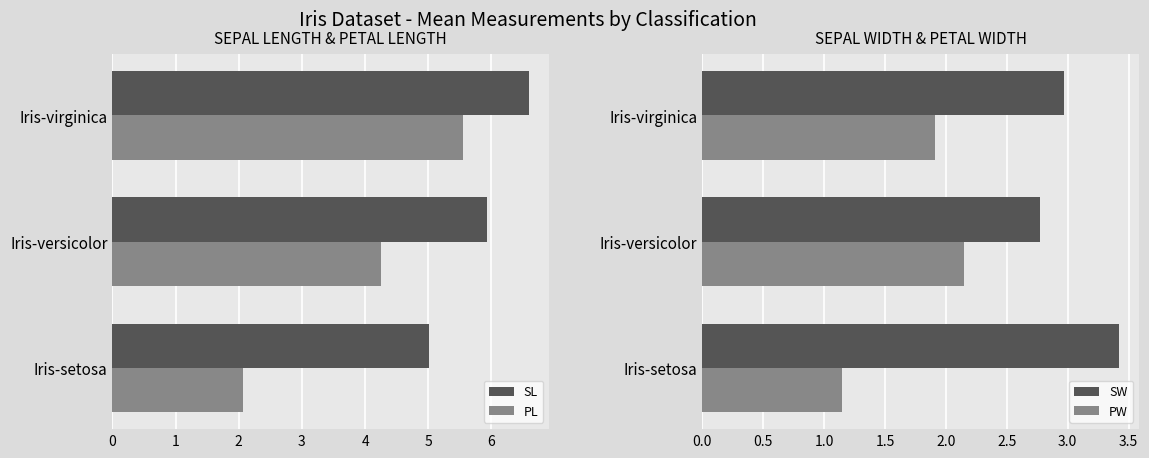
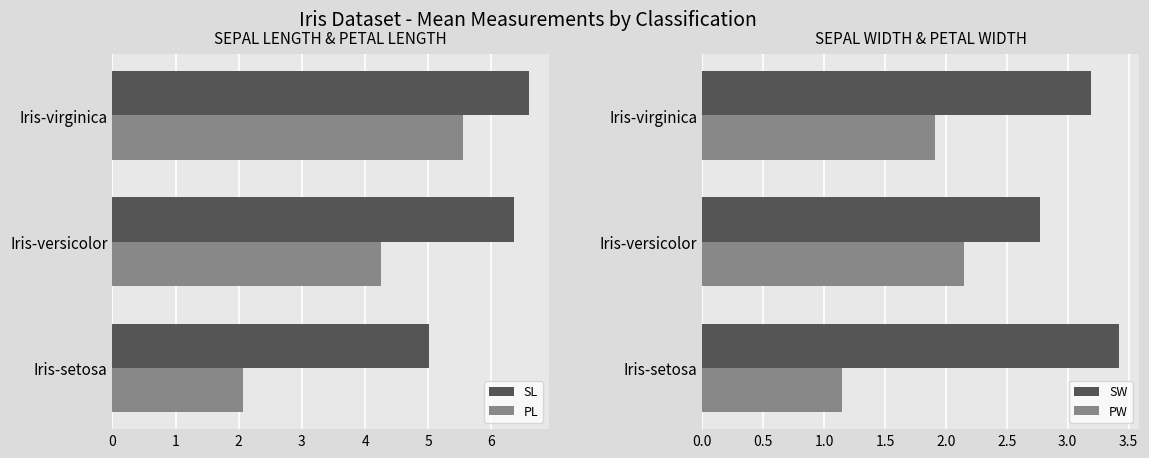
  {
    "SEPAL LENGTH & PETAL LENGTH": {
      "SL": {
        "Iris-virginica": 6.6,
-       "Iris-versicolor": 5.9,
+       "Iris-versicolor": 6.4,
        "Iris-setosa": 5.0
      },
      "PL": {
        "Iris-virginica": 5.6,
        "Iris-versicolor": 4.3,
        "Iris-setosa": 2.1
      }
    },
    "SEPAL WIDTH & PETAL WIDTH": {
      "SW": {
-       "Iris-virginica": 2.97,
+       "Iris-virginica": 3.19,
        "Iris-versicolor": 2.77,
        "Iris-setosa": 3.42
      },
      "PW": {
        "Iris-virginica": 1.91,
        "Iris-versicolor": 2.15,
        "Iris-setosa": 1.14
      }
    }
  }
